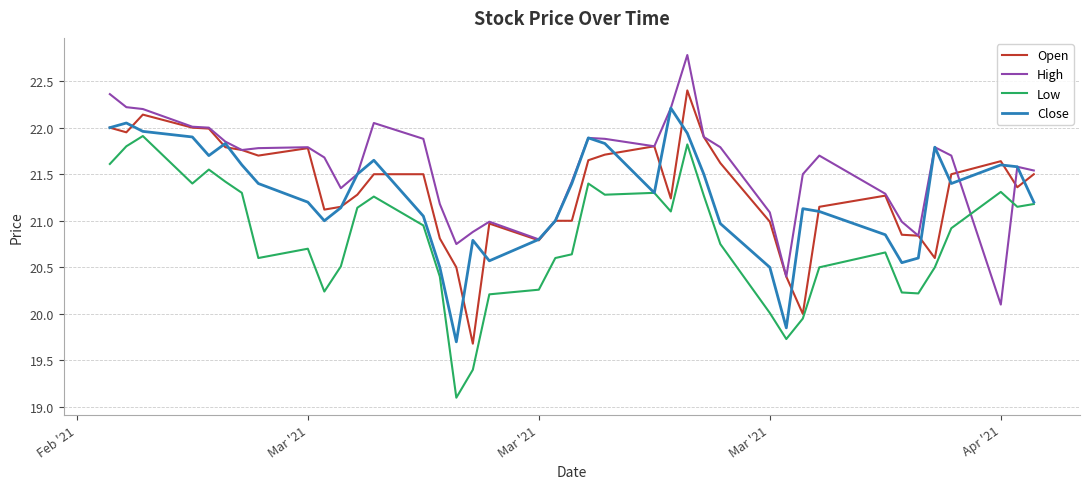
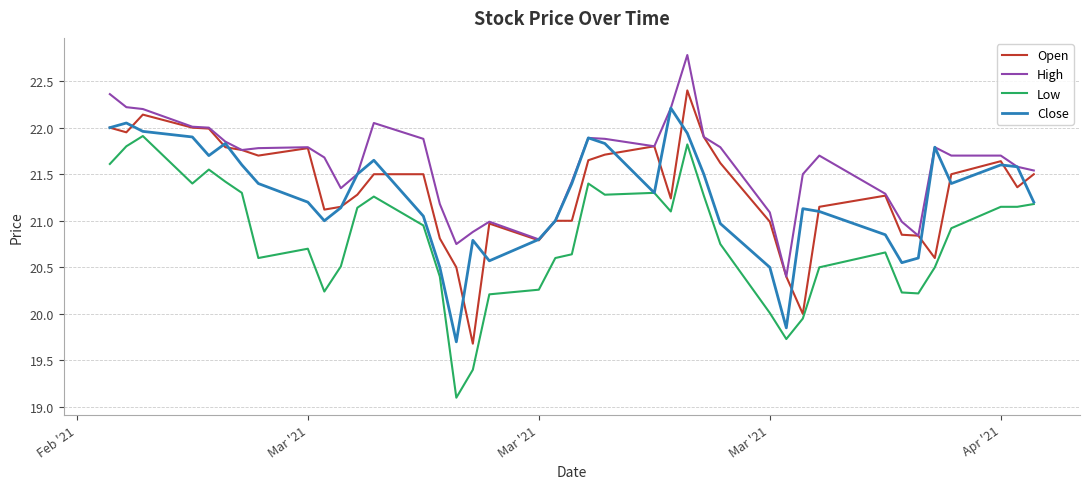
  {
    "Open": {
      "Apr '21": 21.6
    },
    "High": {
-     "Apr '21": 20.1
+     "Apr '21": 21.7
    },
    "Low": {
-     "Apr '21": 21.3
+     "Apr '21": 21.2
    },
    "Close": {
      "Apr '21": 21.6
    }
  }
